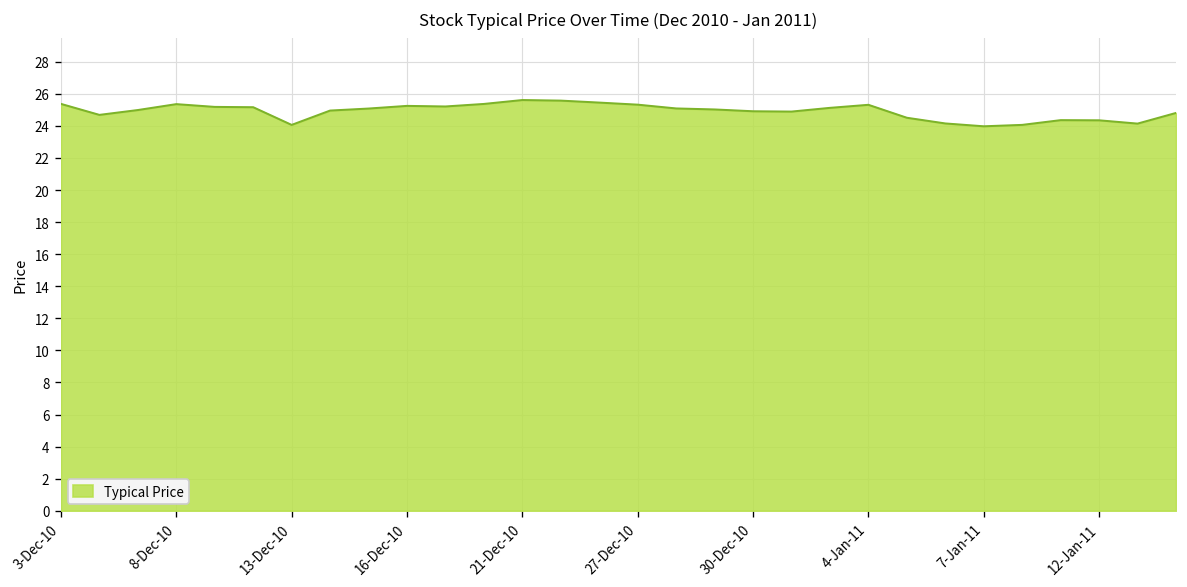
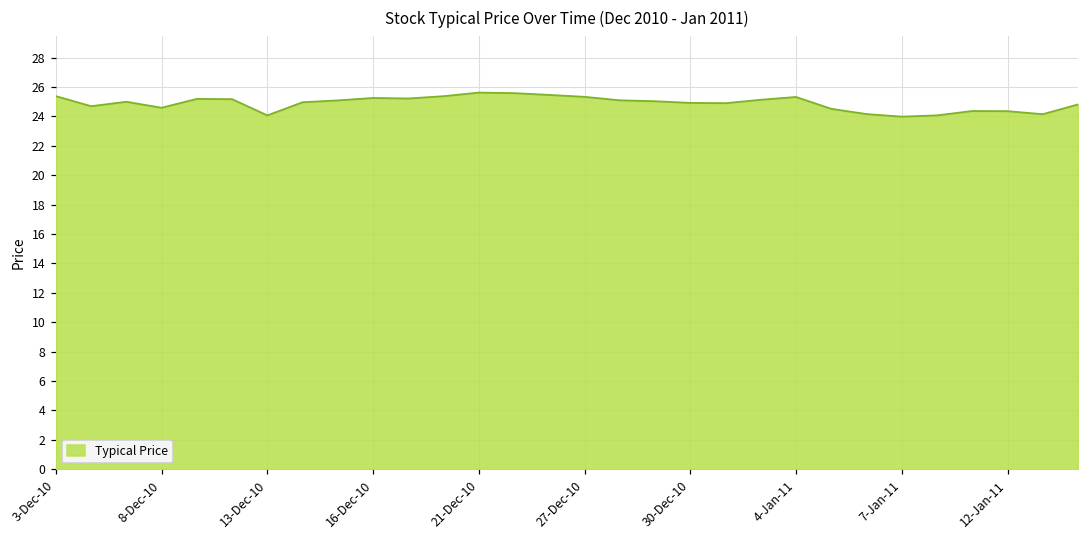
  {
    "3-Dec-10": 25.4,
-   "8-Dec-10": 25.4,
+   "8-Dec-10": 24.6,
    "13-Dec-10": 24.1,
    "16-Dec-10": 25.2,
    "21-Dec-10": 25.6,
    "27-Dec-10": 25.3,
    "30-Dec-10": 24.9,
    "4-Jan-11": 25.3,
    "7-Jan-11": 24.0,
    "12-Jan-11": 24.4
  }
